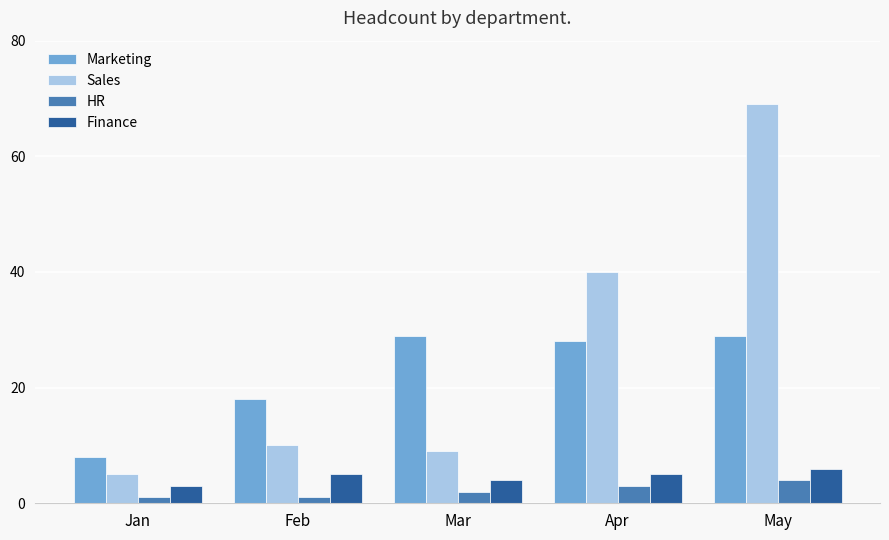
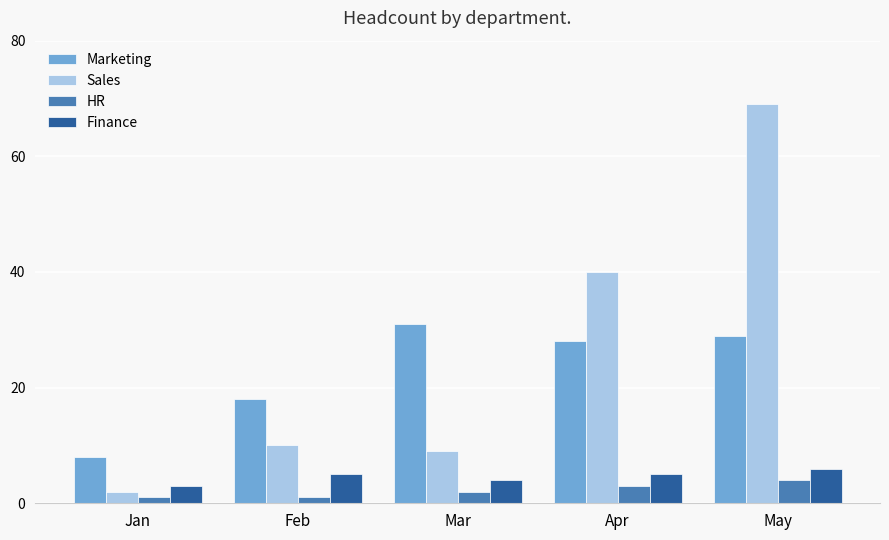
  {
    "Marketing": {
      "Jan": 8,
      "Feb": 18,
-     "Mar": 29,
+     "Mar": 31,
      "Apr": 28,
      "May": 29
    },
    "Sales": {
-     "Jan": 5,
+     "Jan": 2,
      "Feb": 10,
      "Mar": 9,
      "Apr": 40,
      "May": 69
    }
  }
